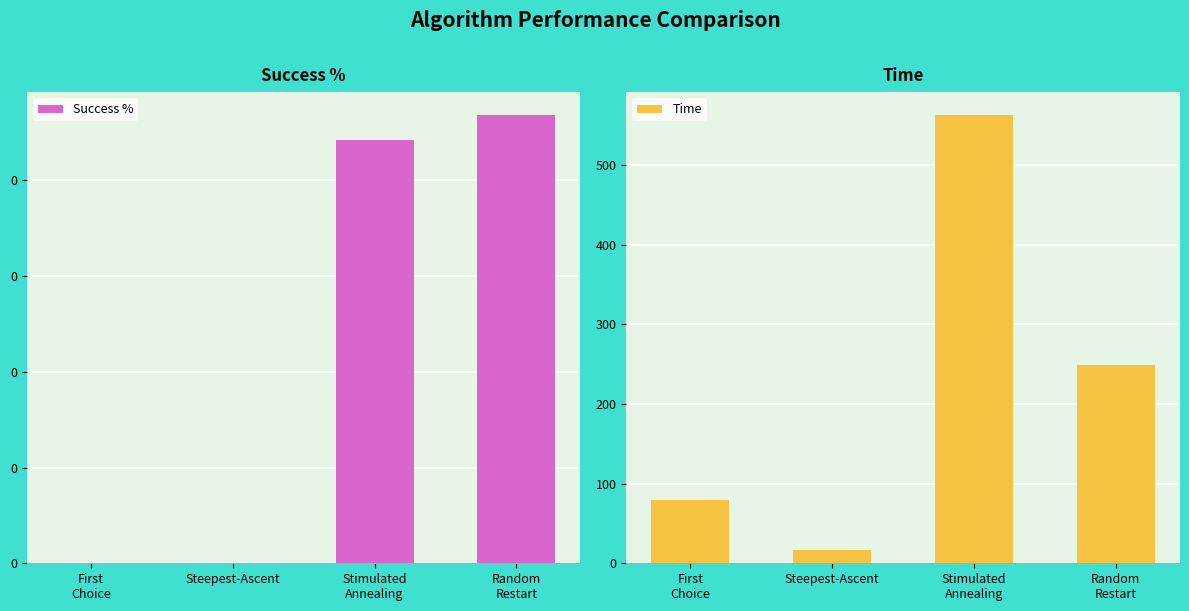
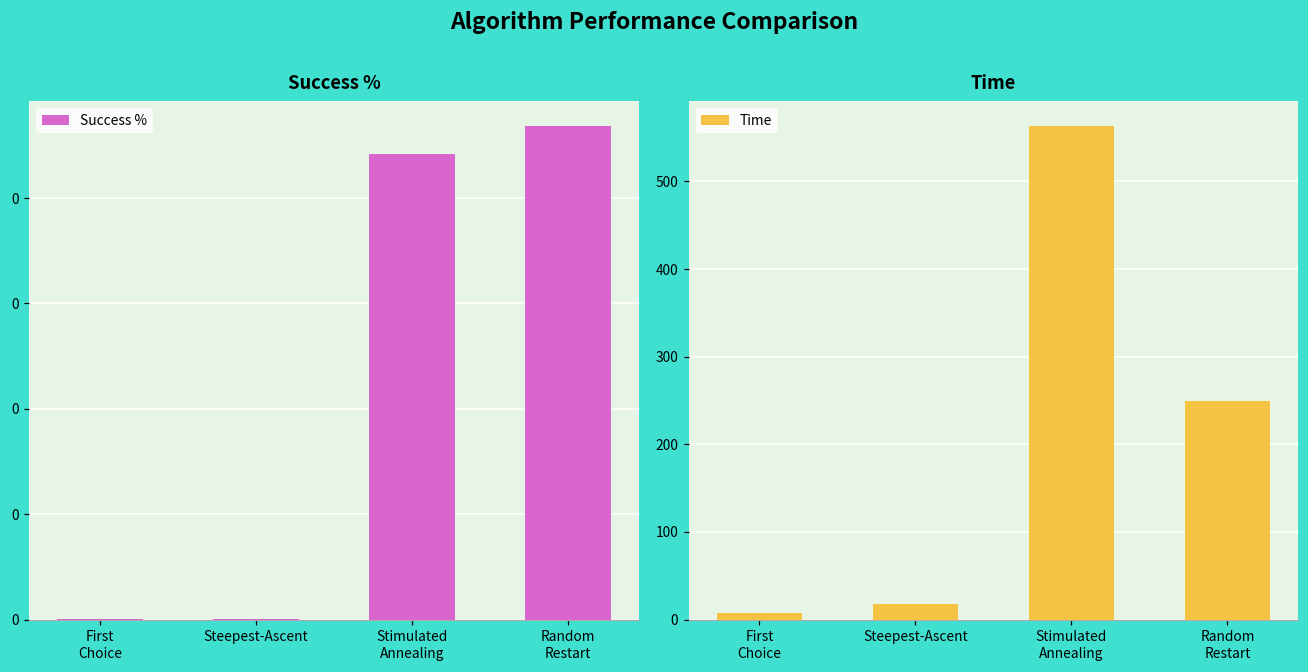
  {
    "Time": {
-     "First Choice": 80,
+     "First Choice": 10,
      "Steepest-Ascent": 20,
      "Stimulated Annealing": 560,
      "Random Restart": 250
    }
  }
